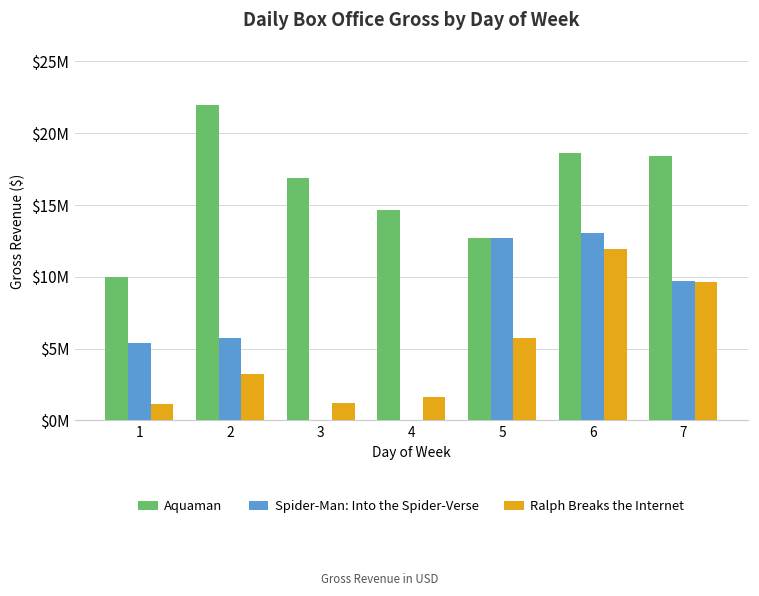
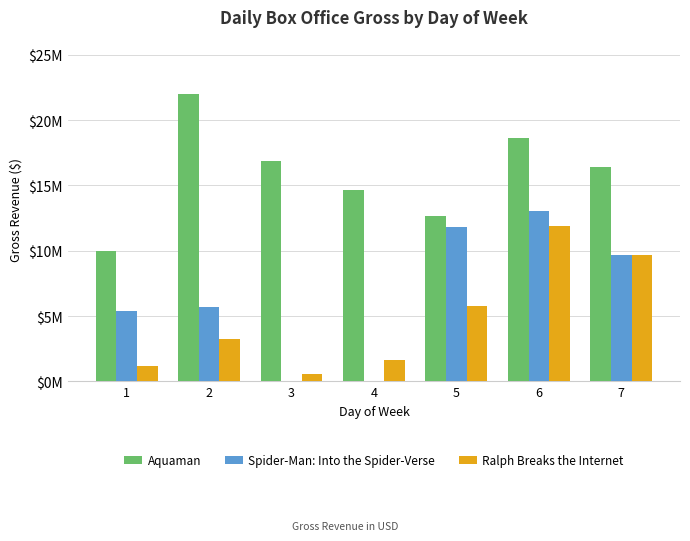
  {
    "Aquaman": {
      "1": "$10000000",
      "2": "$22000000",
      "3": "$16900000",
      "4": "$14600000",
      "5": "$12700000",
      "6": "$18600000",
-     "7": "$18400000"
+     "7": "$16400000"
    },
    "Spider-Man: Into the Spider-Verse": {
      "1": "$5400000",
      "2": "$5700000",
      "3": "$0",
      "4": "$0",
-     "5": "$12700000",
+     "5": "$11800000",
      "6": "$13000000",
      "7": "$9700000"
    },
    "Ralph Breaks the Internet": {
      "1": "$1200000",
      "2": "$3200000",
-     "3": "$1200000",
+     "3": "$600000",
      "4": "$1700000",
      "5": "$5700000",
      "6": "$11900000",
      "7": "$9600000"
    }
  }
